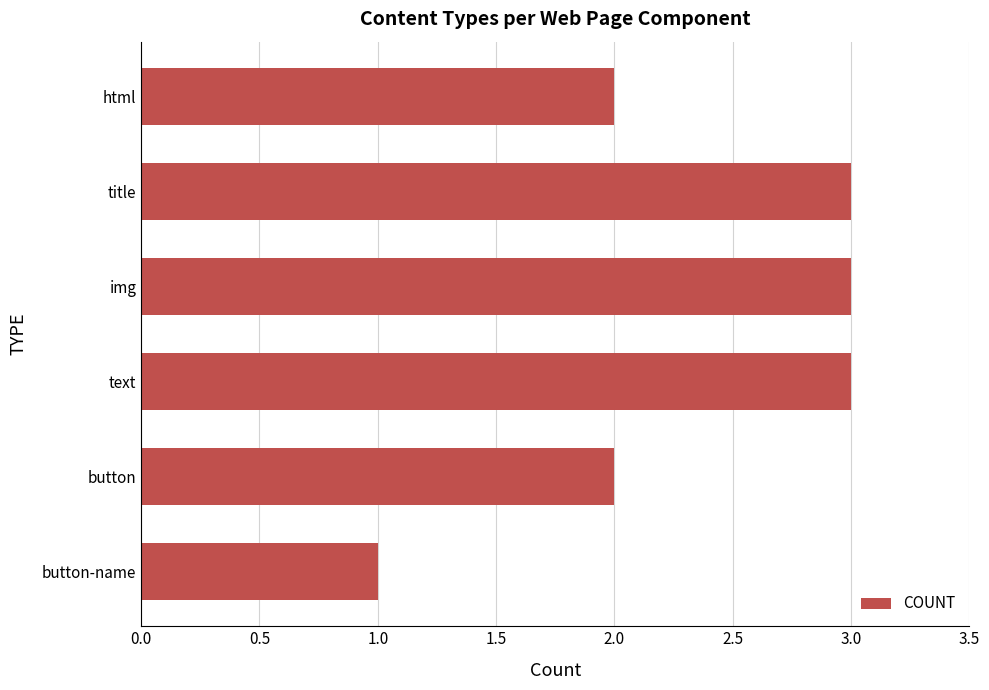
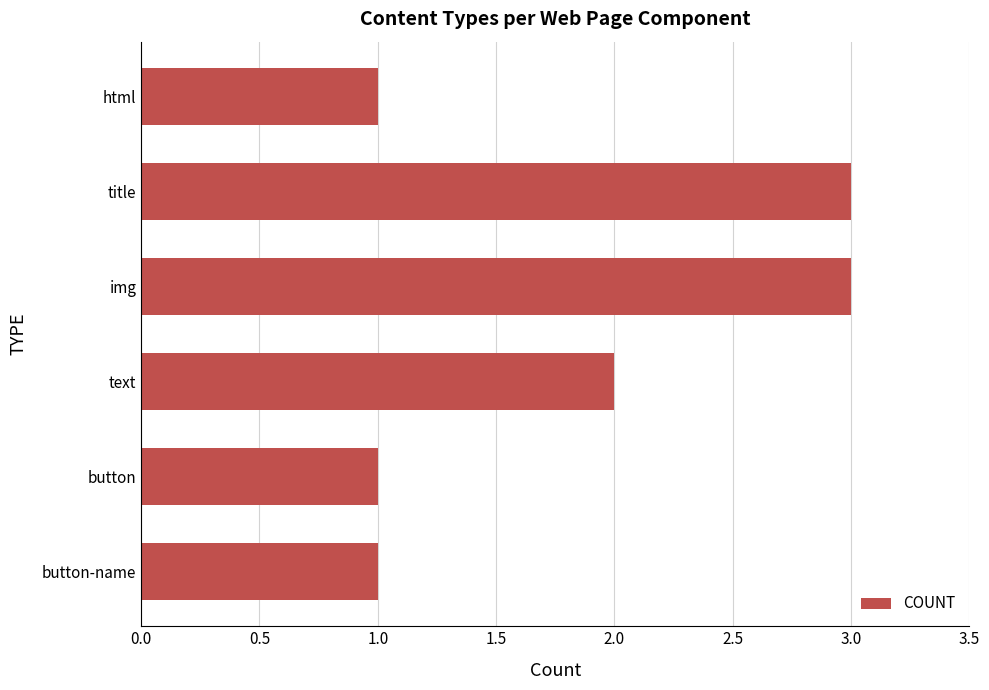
  {
-   "html": 2,
+   "html": 1,
    "title": 3,
    "img": 3,
-   "text": 3,
-   "button": 2,
+   "text": 2,
+   "button": 1,
    "button-name": 1
  }
